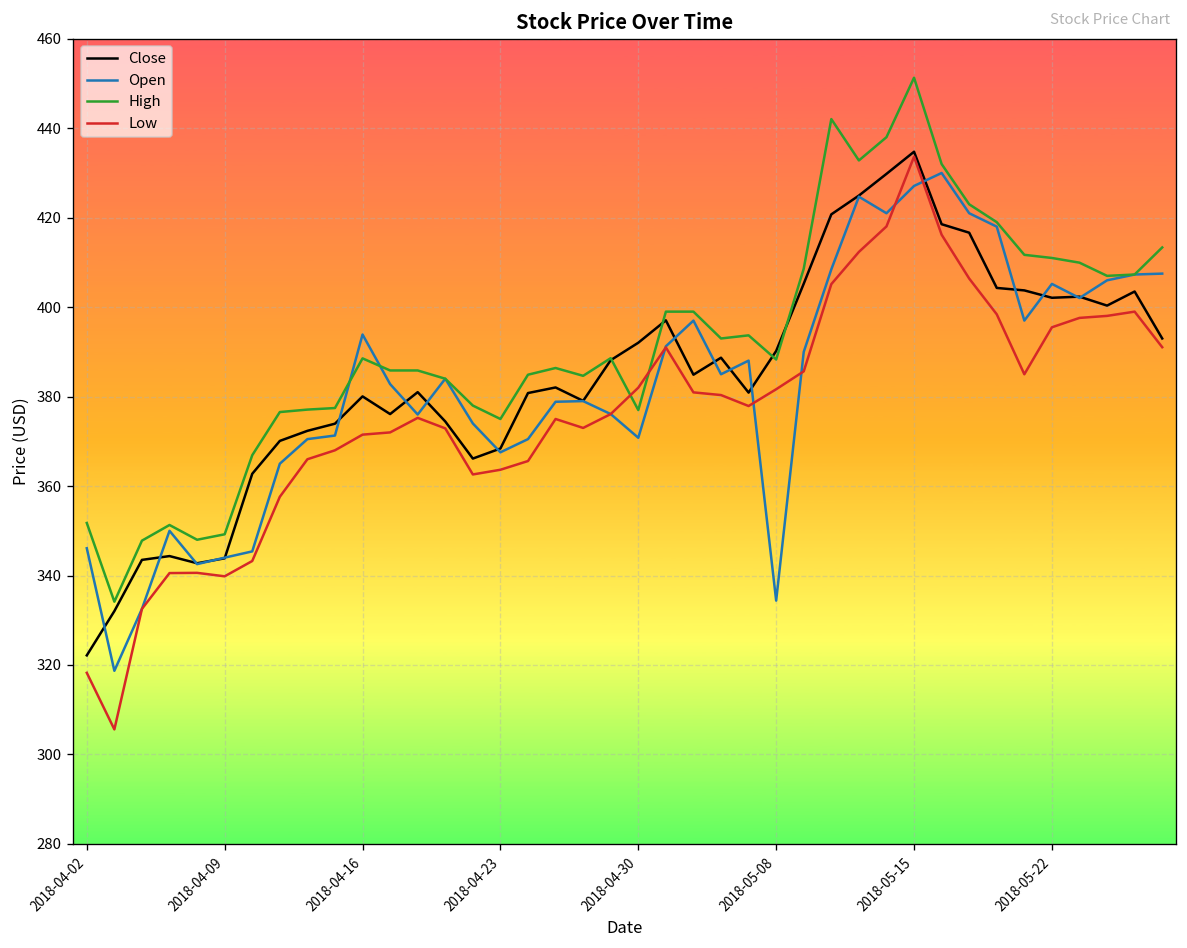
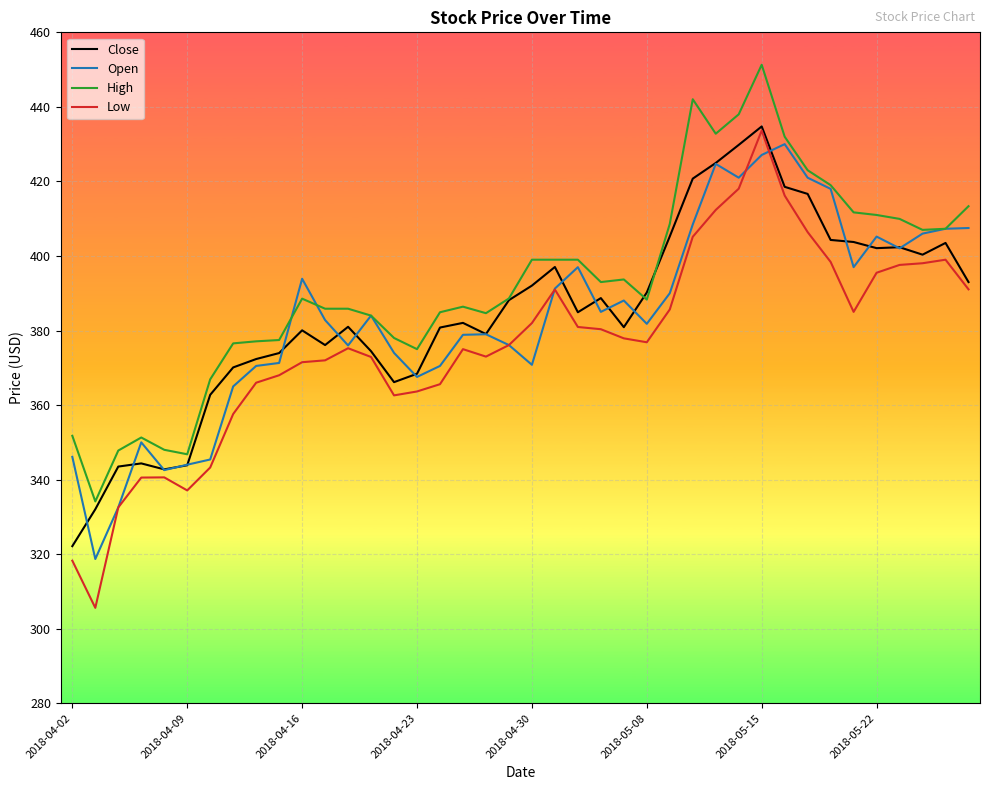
  {
    "Close": {
      "2018-04-02": 322,
      "2018-04-16": 380,
      "2018-04-23": 368,
      "2018-04-30": 392,
      "2018-05-08": 390,
      "2018-05-15": 435,
      "2018-05-22": 402
    },
    "Open": {
      "2018-04-02": 346,
      "2018-04-16": 394,
      "2018-04-23": 368,
      "2018-04-30": 371,
-     "2018-05-08": 334,
+     "2018-05-08": 382,
      "2018-05-15": 427,
      "2018-05-22": 405
    },
    "High": {
      "2018-04-02": 352,
-     "2018-04-09": 349,
+     "2018-04-09": 347,
      "2018-04-16": 389,
      "2018-04-23": 375,
-     "2018-04-30": 377,
+     "2018-04-30": 399,
      "2018-05-08": 388,
      "2018-05-15": 451,
      "2018-05-22": 411
    },
    "Low": {
      "2018-04-02": 318,
-     "2018-04-09": 340,
+     "2018-04-09": 337,
      "2018-04-16": 372,
      "2018-04-23": 364,
      "2018-04-30": 382,
-     "2018-05-08": 382,
+     "2018-05-08": 377,
      "2018-05-15": 434,
      "2018-05-22": 396
    }
  }
